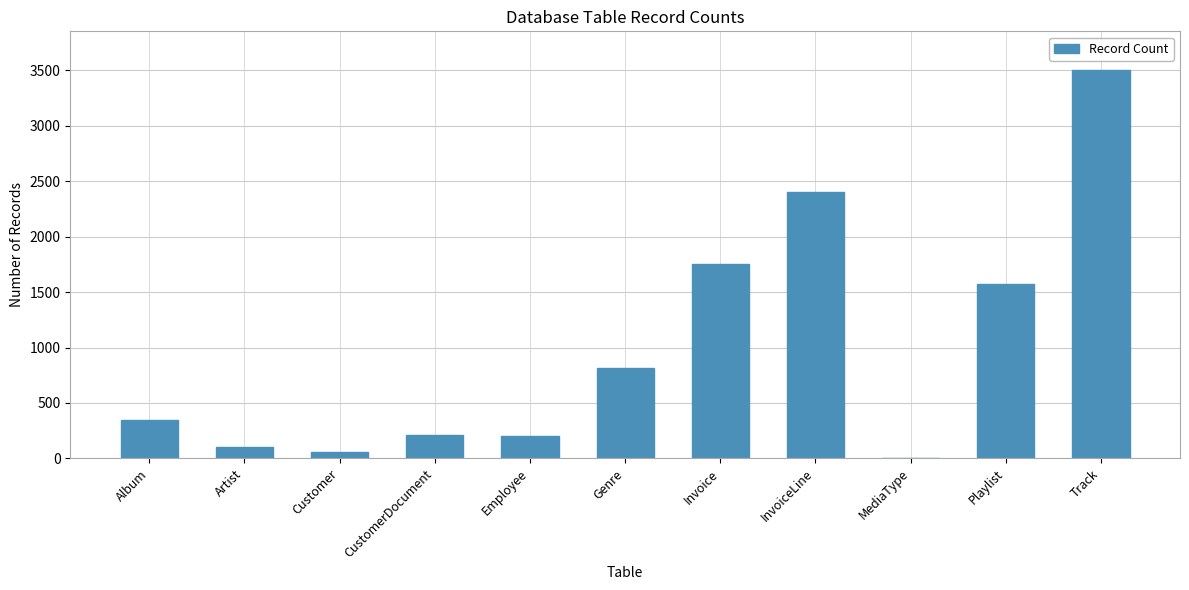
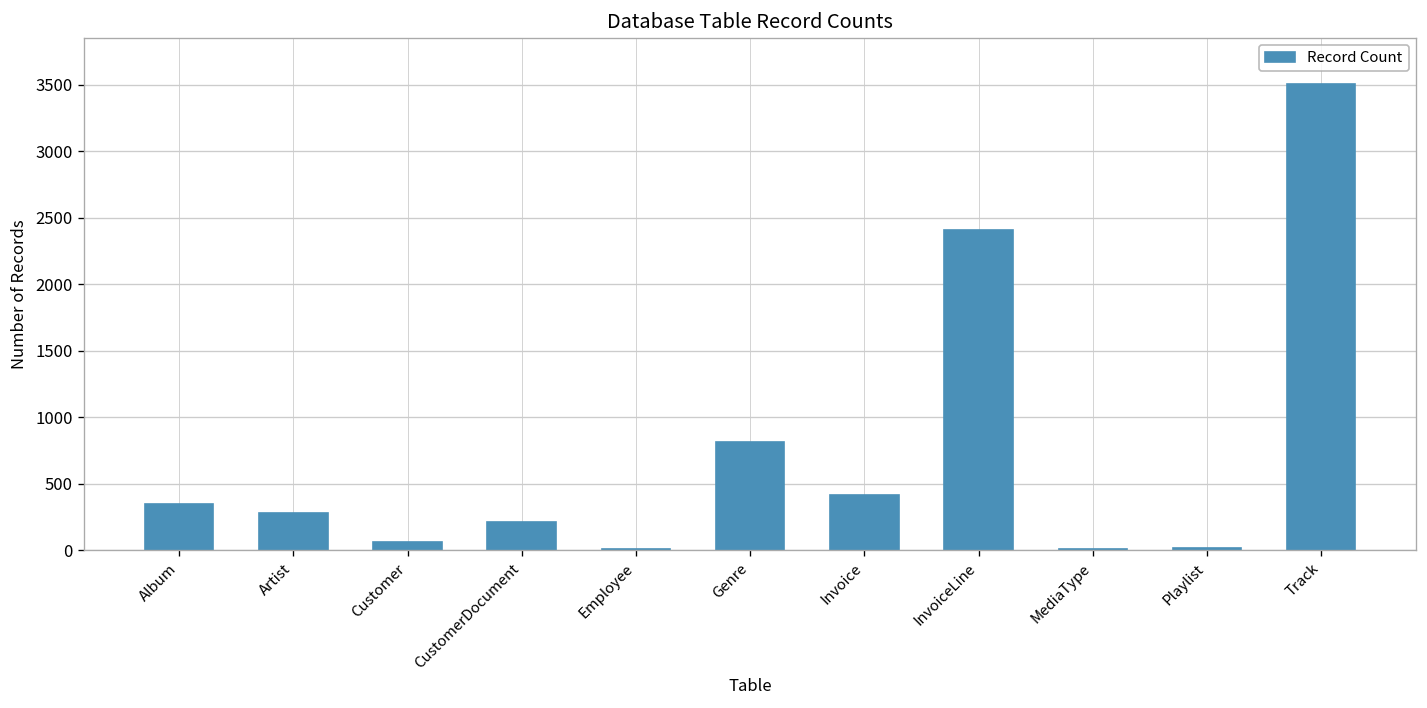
  {
    "Album": 350,
-   "Artist": 110,
+   "Artist": 280,
    "Customer": 60,
    "CustomerDocument": 210,
-   "Employee": 200,
+   "Employee": 10,
    "Genre": 810,
-   "Invoice": 1750,
+   "Invoice": 410,
    "InvoiceLine": 2410,
-   "Playlist": 1570,
+   "Playlist": 20,
    "Track": 3500
  }
